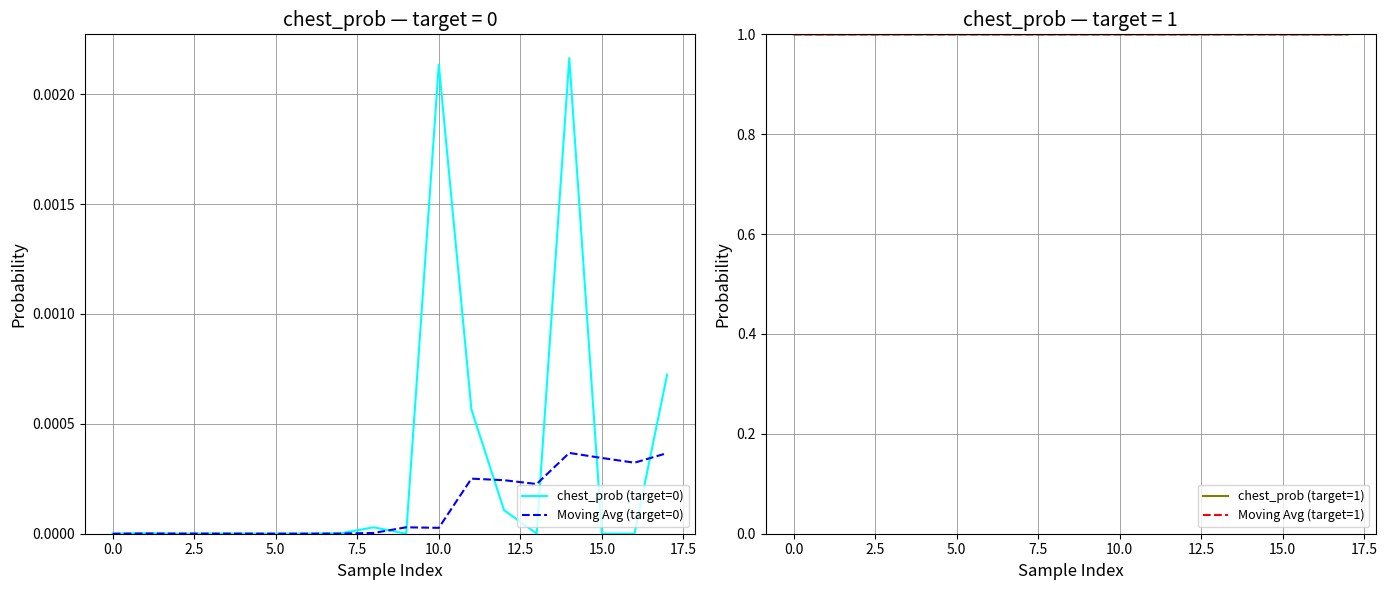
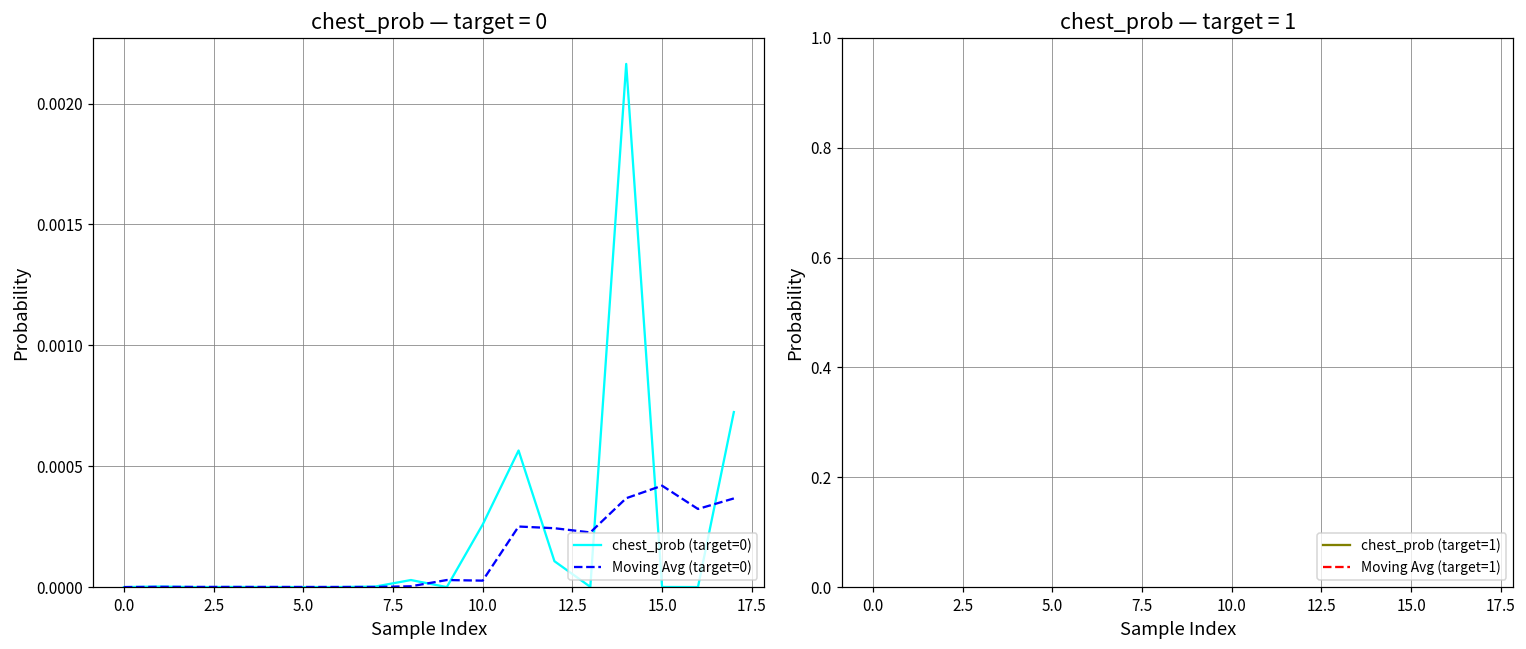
  {
    "chest_prob — target = 0": {
      "chest_prob (target=0)": {
-       "10.0": 0.00213,
+       "10.0": 0.00026,
        "15.0": 0.00000
      },
      "Moving Avg (target=0)": {
        "10.0": 0.00003,
-       "15.0": 0.00034
+       "15.0": 0.00042
      }
    },
    "chest_prob — target = 1": {
      "0.0": 1.00,
      "5.0": 1.00,
      "10.0": 1.00,
      "15.0": 1.00
    }
  }
